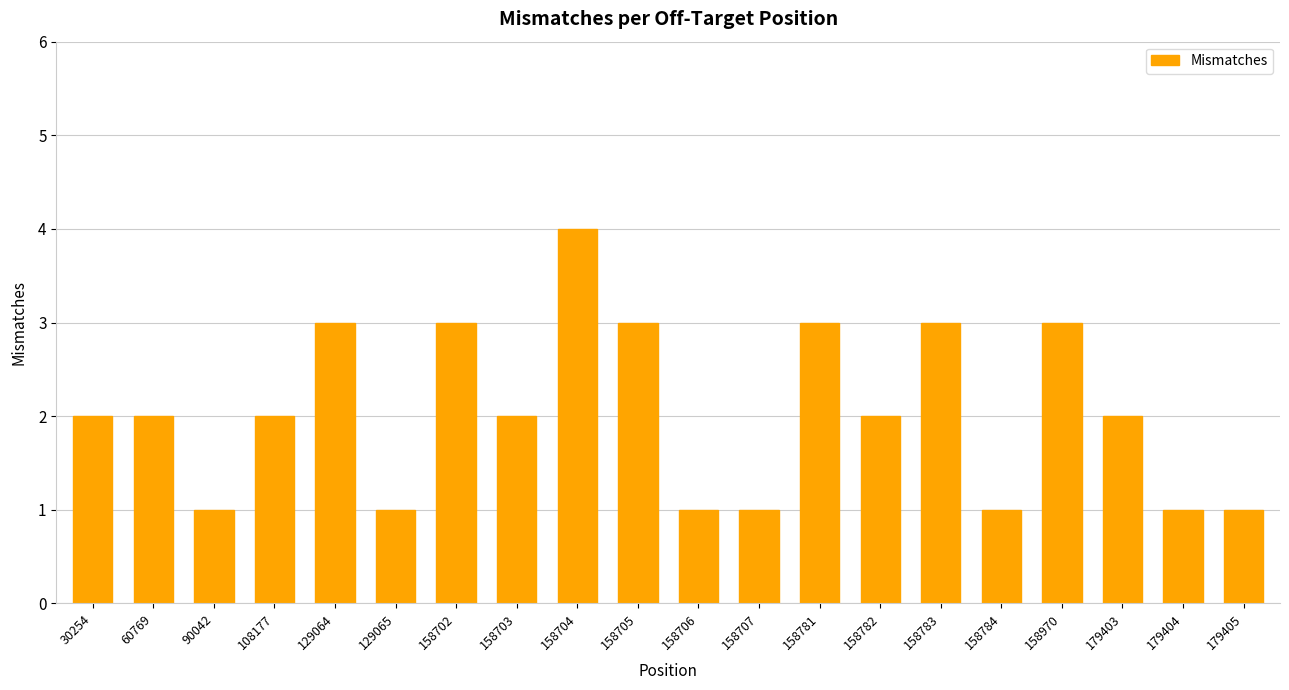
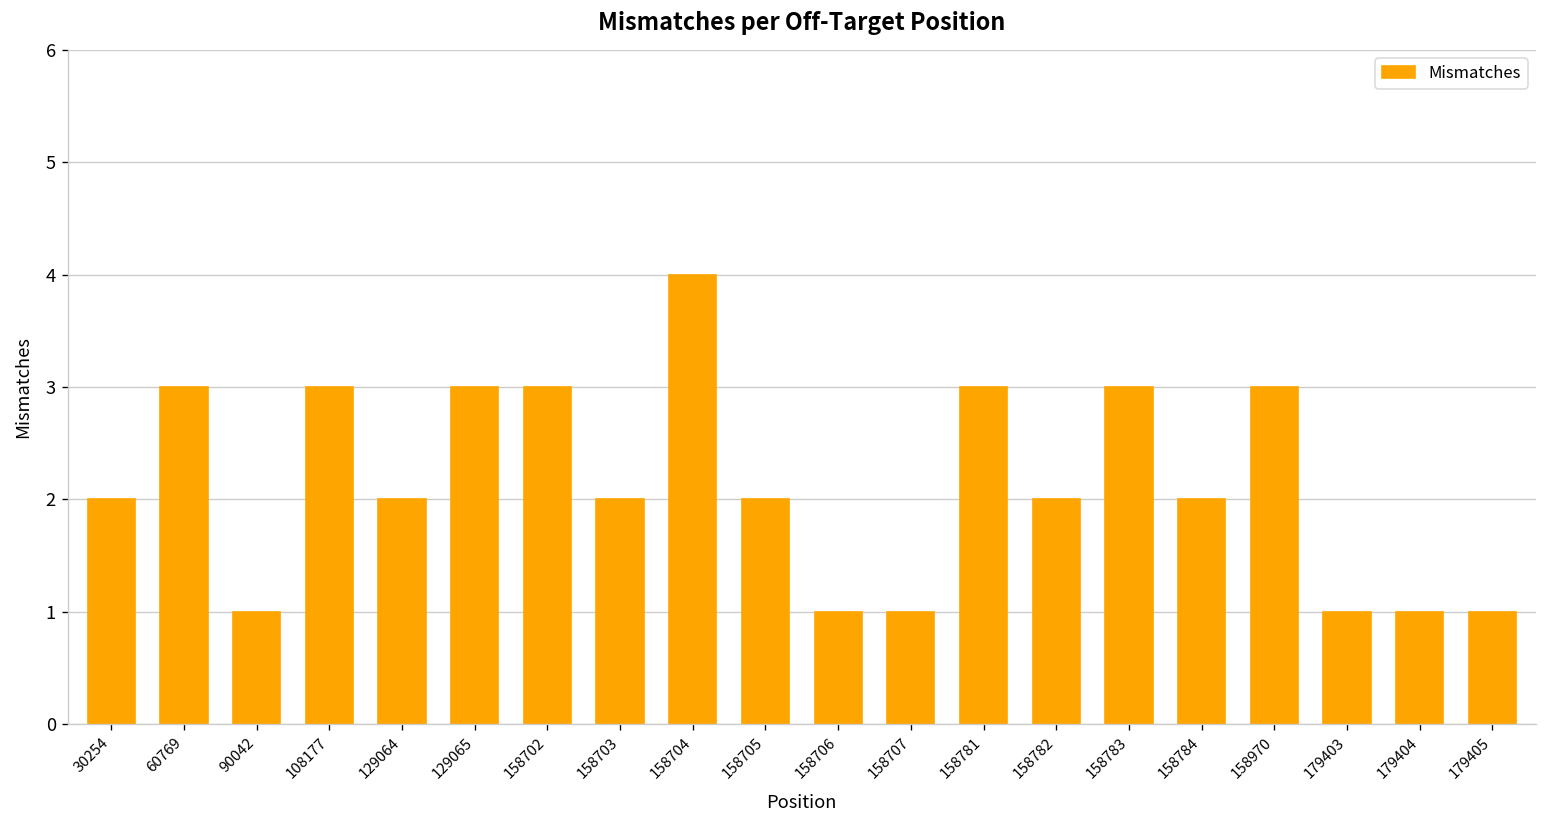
  {
    "30254": 2,
-   "60769": 2,
+   "60769": 3,
    "90042": 1,
-   "108177": 2,
-   "129064": 3,
-   "129065": 1,
+   "108177": 3,
+   "129064": 2,
+   "129065": 3,
    "158702": 3,
    "158703": 2,
    "158704": 4,
-   "158705": 3,
+   "158705": 2,
    "158706": 1,
    "158707": 1,
    "158781": 3,
    "158782": 2,
    "158783": 3,
-   "158784": 1,
+   "158784": 2,
    "158970": 3,
-   "179403": 2,
+   "179403": 1,
    "179404": 1,
    "179405": 1
  }
